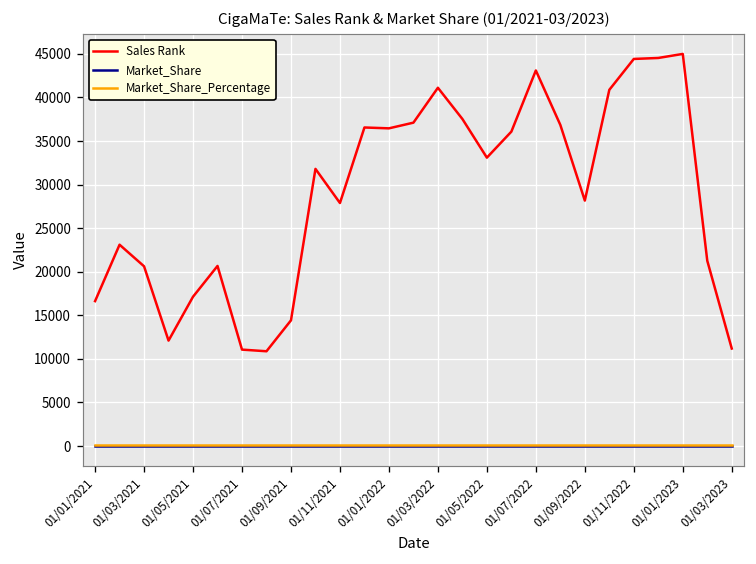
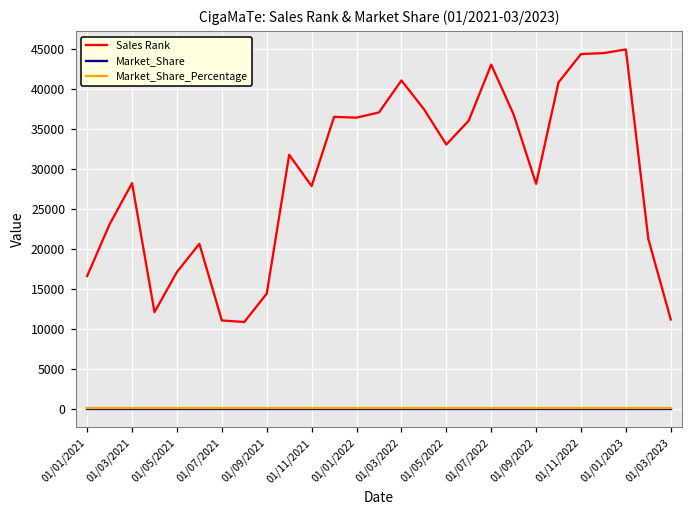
  {
    "Sales Rank": {
      "01/01/2021": 17000,
-     "01/03/2021": 21000,
+     "01/03/2021": 28000,
      "01/05/2021": 17000,
      "01/07/2021": 11000,
      "01/09/2021": 14000,
      "01/11/2021": 28000,
      "01/01/2022": 36000,
      "01/03/2022": 41000,
      "01/05/2022": 33000,
      "01/07/2022": 43000,
      "01/09/2022": 28000,
      "01/11/2022": 44000,
      "01/01/2023": 45000,
      "01/03/2023": 11000
    }
  }
